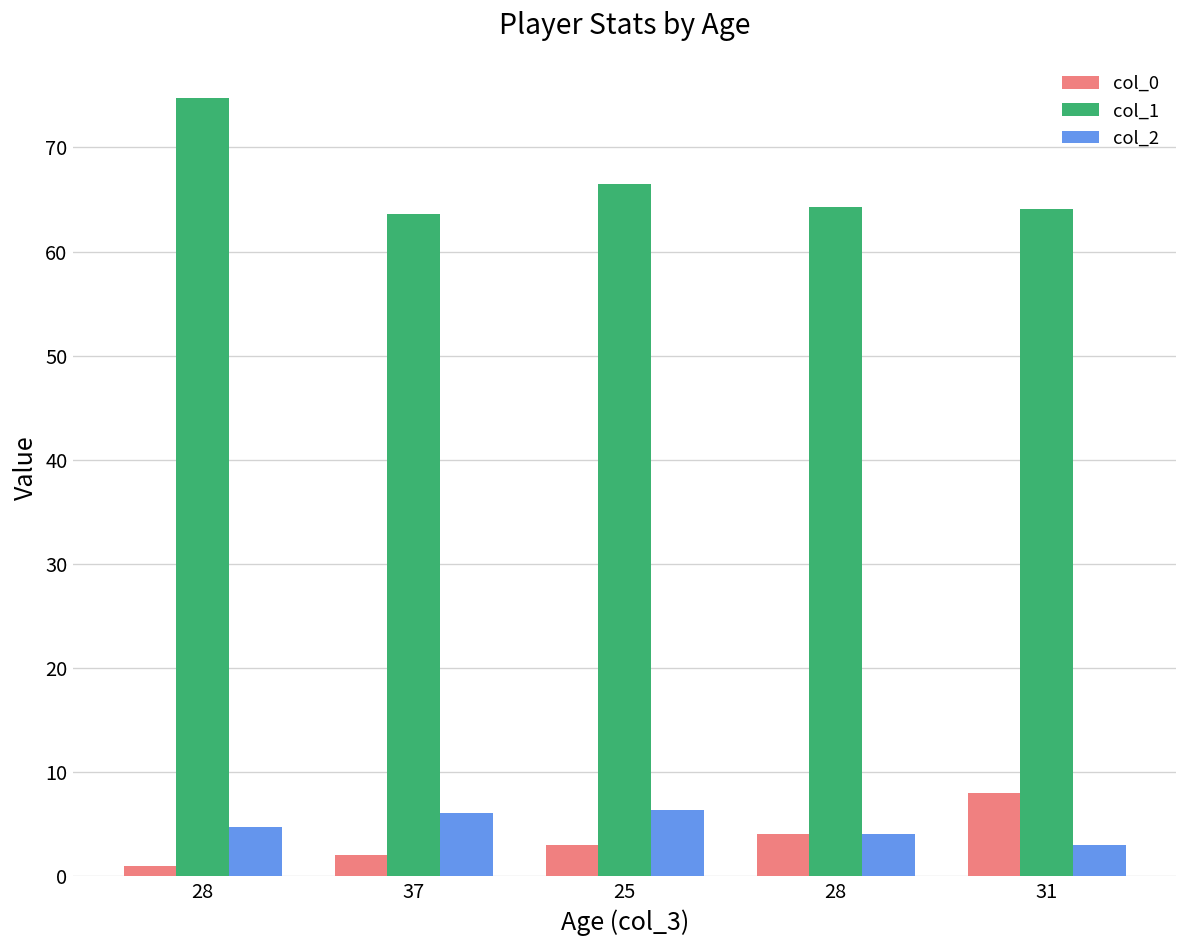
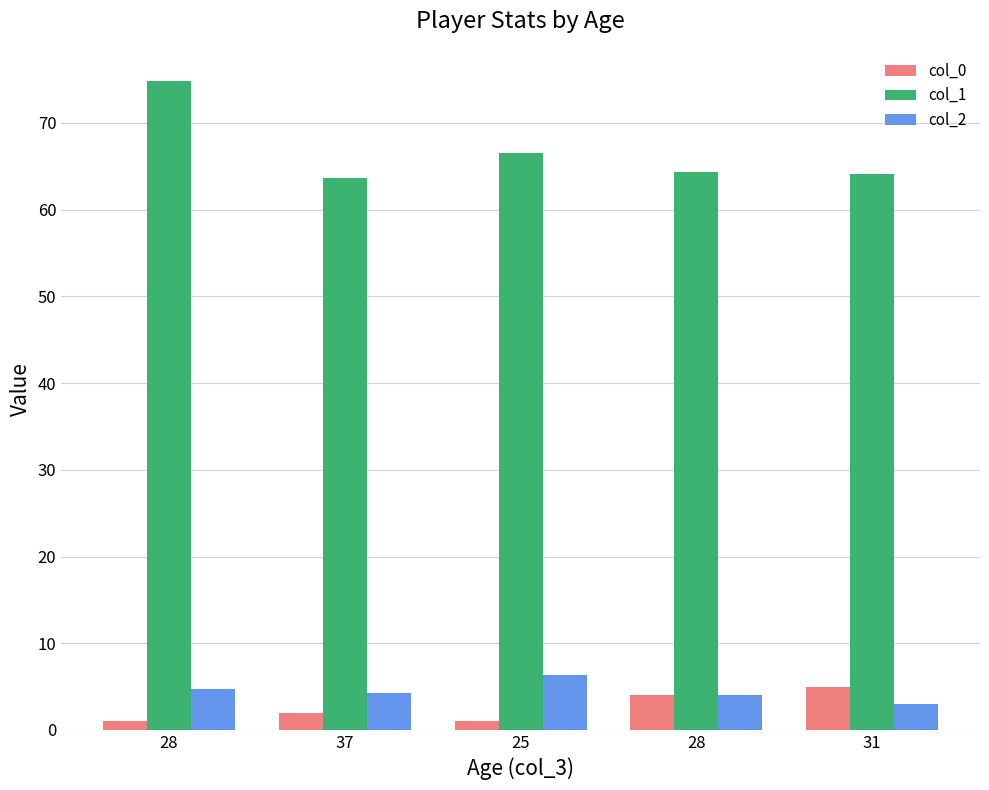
  {
    "col_0": {
      "37": 2,
-     "25": 3,
-     "31": 8
+     "25": 1,
+     "31": 5
    },
    "col_1": {
      "37": 64,
      "25": 67,
      "31": 64
    },
    "col_2": {
-     "37": 6,
+     "37": 4,
      "25": 6,
      "31": 3
    }
  }
